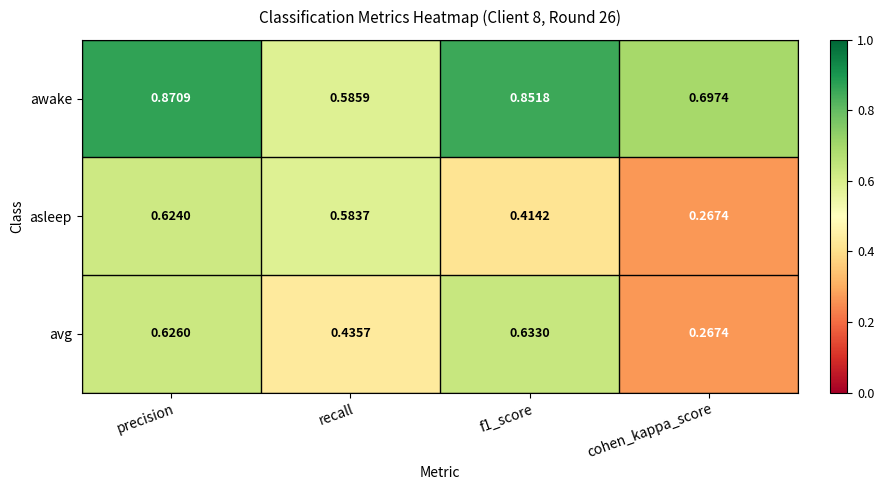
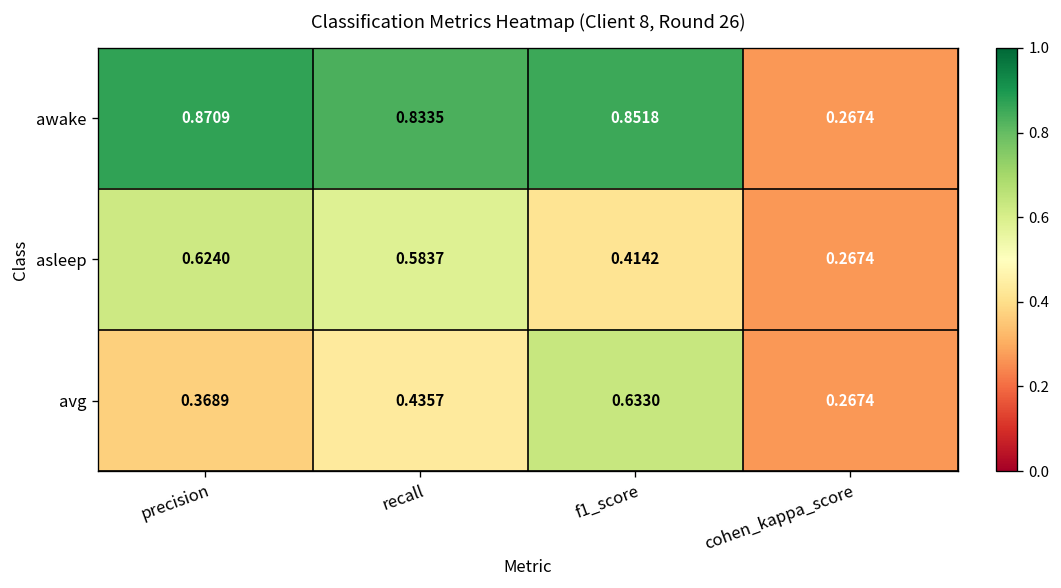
  {
    "awake": {
      "precision": 0.8709,
-     "recall": 0.5859,
+     "recall": 0.8335,
      "f1_score": 0.8518,
-     "cohen_kappa_score": 0.6974
+     "cohen_kappa_score": 0.2674
    },
    "asleep": {
      "precision": 0.6240,
      "recall": 0.5837,
      "f1_score": 0.4142,
      "cohen_kappa_score": 0.2674
    },
    "avg": {
-     "precision": 0.6260,
+     "precision": 0.3689,
      "recall": 0.4357,
      "f1_score": 0.6330,
      "cohen_kappa_score": 0.2674
    }
  }
